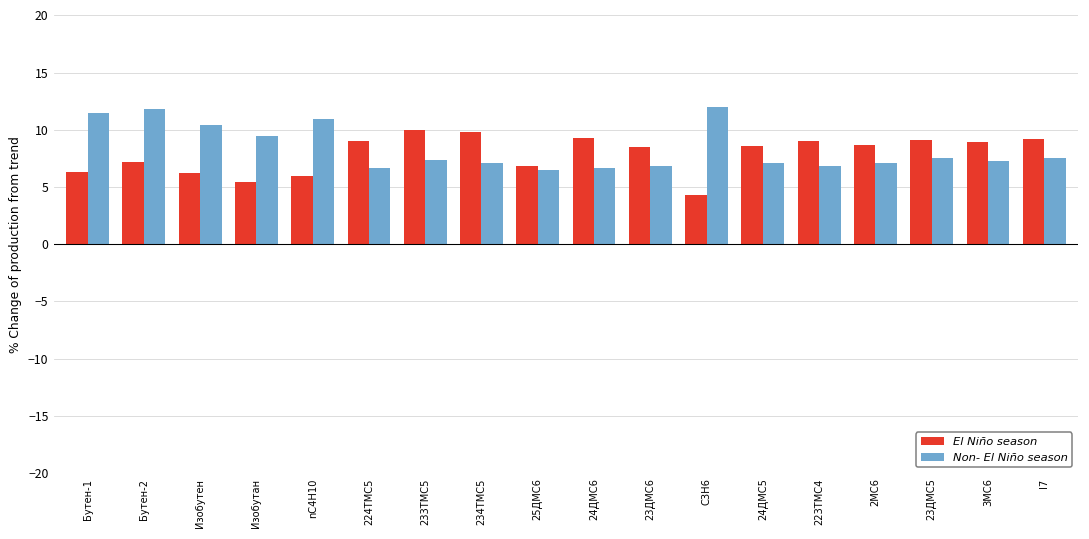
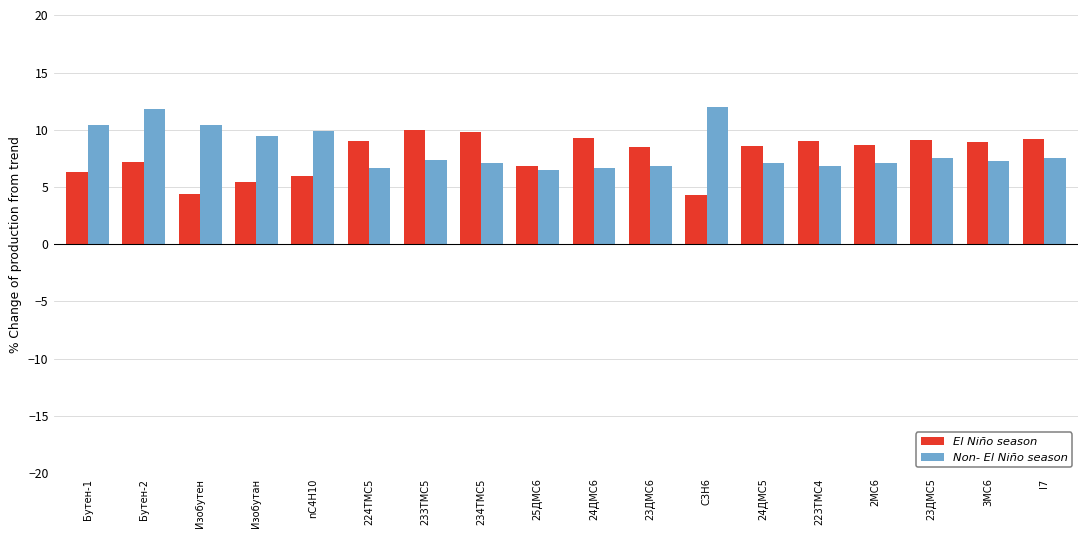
  {
    "El Niño season": {
      "Бутен-1": 6.3,
      "Бутен-2": 7.2,
-     "Изобутен": 6.3,
+     "Изобутен": 4.4,
      "Изобутан": 5.4,
      "nC4H10": 6.0,
      "224TMC5": 9.1,
      "233TMC5": 10.0,
      "234TMC5": 9.8,
      "25ДMC6": 6.8,
      "24ДMC6": 9.3,
      "23ДMC6": 8.5,
      "C3H6": 4.3,
      "24ДMC5": 8.5,
      "223TMC4": 9.0,
      "2MC6": 8.7,
      "23ДMC5": 9.1,
      "3MC6": 8.9,
      "I7": 9.2
    },
    "Non- El Niño season": {
-     "Бутен-1": 11.5,
+     "Бутен-1": 10.4,
      "Бутен-2": 11.8,
      "Изобутен": 10.4,
      "Изобутан": 9.5,
-     "nC4H10": 10.9,
+     "nC4H10": 9.9,
      "224TMC5": 6.7,
      "233TMC5": 7.3,
      "234TMC5": 7.1,
      "25ДMC6": 6.5,
      "24ДMC6": 6.6,
      "23ДMC6": 6.8,
      "C3H6": 12.0,
      "24ДMC5": 7.1,
      "223TMC4": 6.9,
      "2MC6": 7.1,
      "23ДMC5": 7.6,
      "3MC6": 7.3,
      "I7": 7.5
    }
  }
